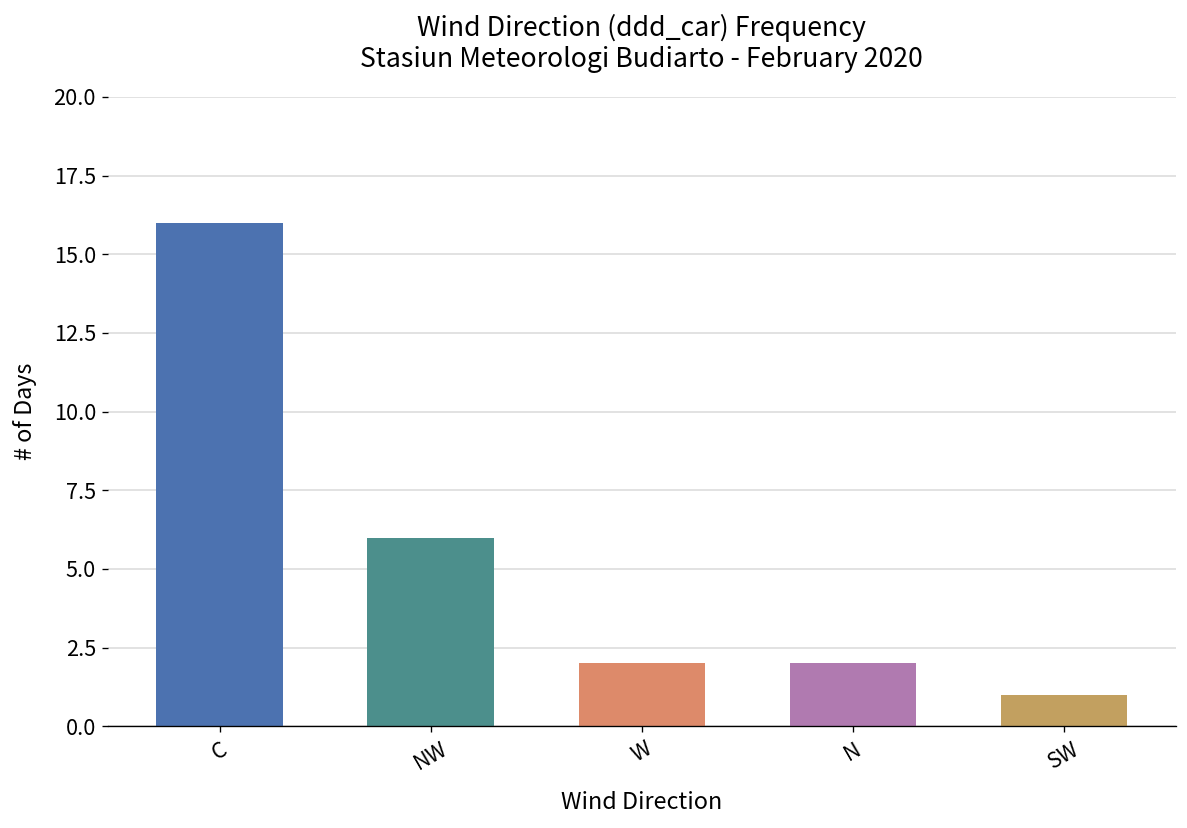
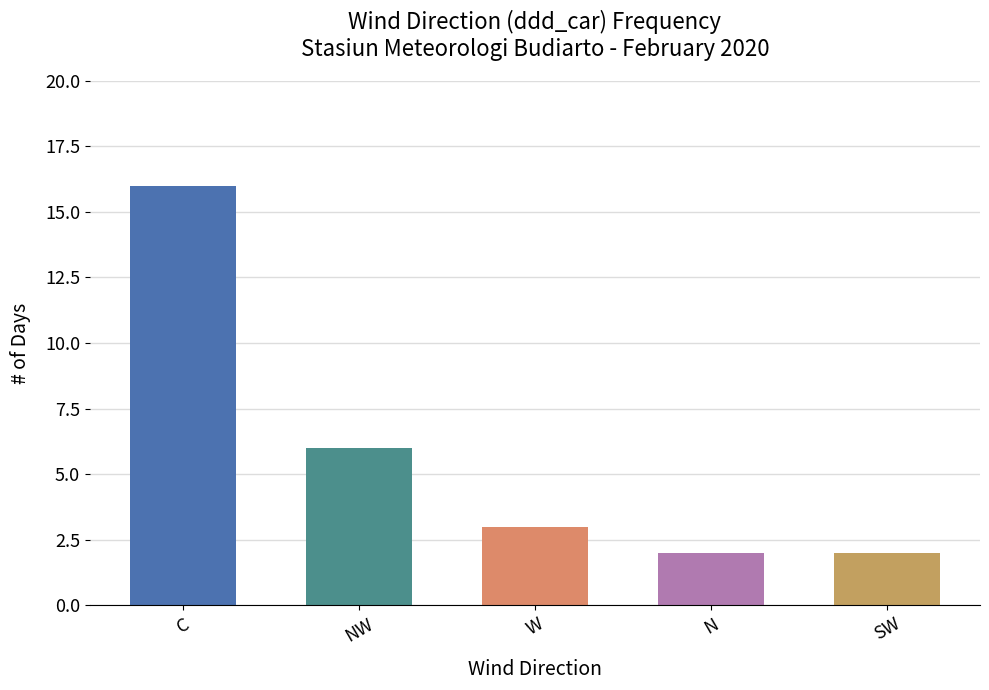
  {
    "C": 16,
    "NW": 6,
-   "W": 2,
+   "W": 3,
    "N": 2,
-   "SW": 1
+   "SW": 2
  }
